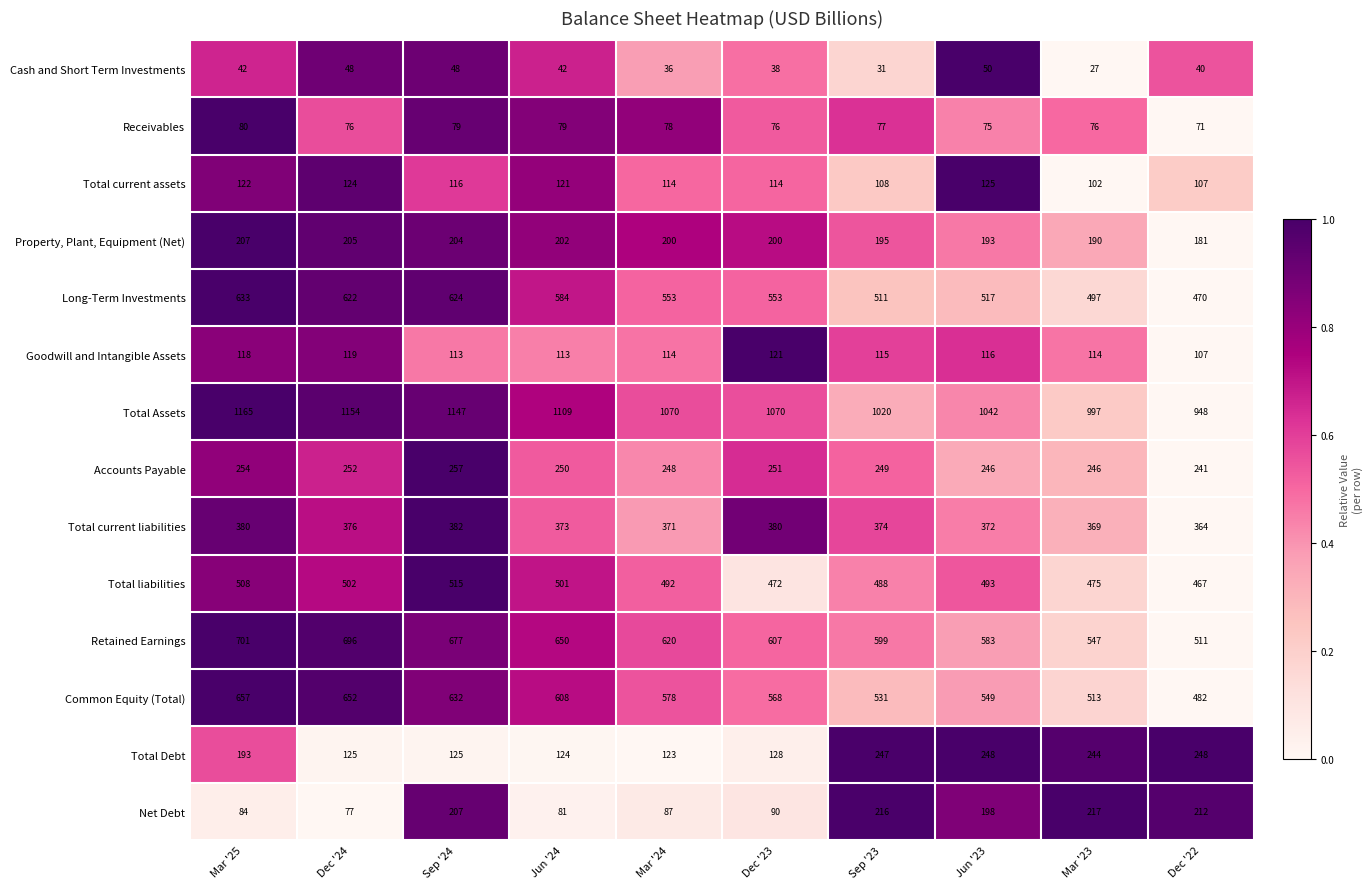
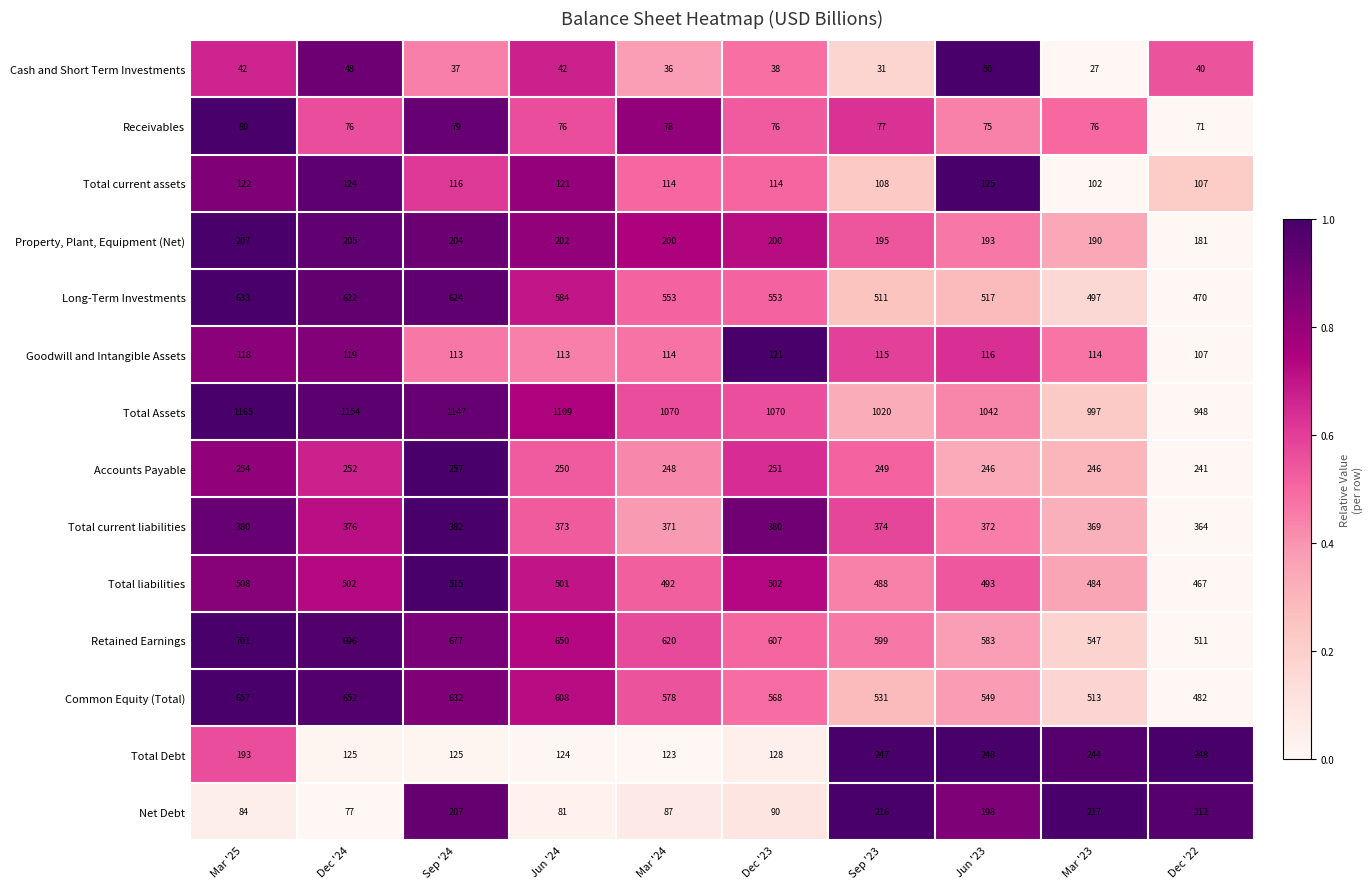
  {
    "Cash and Short Term Investments": {
      "Mar '25": 42,
      "Dec '24": 48,
-     "Sep '24": 48,
+     "Sep '24": 37,
      "Jun '24": 42,
      "Mar '24": 36,
      "Dec '23": 38,
      "Sep '23": 31,
      "Jun '23": 50,
      "Mar '23": 27,
      "Dec '22": 40
    },
    "Receivables": {
      "Mar '25": 80,
      "Dec '24": 76,
      "Sep '24": 79,
-     "Jun '24": 79,
+     "Jun '24": 76,
      "Mar '24": 78,
      "Dec '23": 76,
      "Sep '23": 77,
      "Jun '23": 75,
      "Mar '23": 76,
      "Dec '22": 71
    },
    "Total current assets": {
      "Mar '25": 122,
      "Dec '24": 124,
      "Sep '24": 116,
      "Jun '24": 121,
      "Mar '24": 114,
      "Dec '23": 114,
      "Sep '23": 108,
      "Jun '23": 125,
      "Mar '23": 102,
      "Dec '22": 107
    },
    "Property, Plant, Equipment (Net)": {
      "Mar '25": 207,
      "Dec '24": 205,
      "Sep '24": 204,
      "Jun '24": 202,
      "Mar '24": 200,
      "Dec '23": 200,
      "Sep '23": 195,
      "Jun '23": 193,
      "Mar '23": 190,
      "Dec '22": 181
    },
    "Long-Term Investments": {
      "Mar '25": 633,
      "Dec '24": 622,
      "Sep '24": 624,
      "Jun '24": 584,
      "Mar '24": 553,
      "Dec '23": 553,
      "Sep '23": 511,
      "Jun '23": 517,
      "Mar '23": 497,
      "Dec '22": 470
    },
    "Goodwill and Intangible Assets": {
      "Mar '25": 118,
      "Dec '24": 119,
      "Sep '24": 113,
      "Jun '24": 113,
      "Mar '24": 114,
      "Dec '23": 121,
      "Sep '23": 115,
      "Jun '23": 116,
      "Mar '23": 114,
      "Dec '22": 107
    },
    "Total Assets": {
      "Mar '25": 1165,
      "Dec '24": 1154,
      "Sep '24": 1147,
      "Jun '24": 1109,
      "Mar '24": 1070,
      "Dec '23": 1070,
      "Sep '23": 1020,
      "Jun '23": 1042,
      "Mar '23": 997,
      "Dec '22": 948
    },
    "Accounts Payable": {
      "Mar '25": 254,
      "Dec '24": 252,
      "Sep '24": 257,
      "Jun '24": 250,
      "Mar '24": 248,
      "Dec '23": 251,
      "Sep '23": 249,
      "Jun '23": 246,
      "Mar '23": 246,
      "Dec '22": 241
    },
    "Total current liabilities": {
      "Mar '25": 380,
      "Dec '24": 376,
      "Sep '24": 382,
      "Jun '24": 373,
      "Mar '24": 371,
      "Dec '23": 380,
      "Sep '23": 374,
      "Jun '23": 372,
      "Mar '23": 369,
      "Dec '22": 364
    },
    "Total liabilities": {
      "Mar '25": 508,
      "Dec '24": 502,
      "Sep '24": 515,
      "Jun '24": 501,
      "Mar '24": 492,
-     "Dec '23": 472,
+     "Dec '23": 502,
      "Sep '23": 488,
      "Jun '23": 493,
-     "Mar '23": 475,
+     "Mar '23": 484,
      "Dec '22": 467
    },
    "Retained Earnings": {
      "Mar '25": 701,
      "Dec '24": 696,
      "Sep '24": 677,
      "Jun '24": 650,
      "Mar '24": 620,
      "Dec '23": 607,
      "Sep '23": 599,
      "Jun '23": 583,
      "Mar '23": 547,
      "Dec '22": 511
    },
    "Common Equity (Total)": {
      "Mar '25": 657,
      "Dec '24": 652,
      "Sep '24": 632,
      "Jun '24": 608,
      "Mar '24": 578,
      "Dec '23": 568,
      "Sep '23": 531,
      "Jun '23": 549,
      "Mar '23": 513,
      "Dec '22": 482
    },
    "Total Debt": {
      "Mar '25": 193,
      "Dec '24": 125,
      "Sep '24": 125,
      "Jun '24": 124,
      "Mar '24": 123,
      "Dec '23": 128,
      "Sep '23": 247,
      "Jun '23": 248,
      "Mar '23": 244,
      "Dec '22": 248
    },
    "Net Debt": {
      "Mar '25": 84,
      "Dec '24": 77,
      "Sep '24": 207,
      "Jun '24": 81,
      "Mar '24": 87,
      "Dec '23": 90,
      "Sep '23": 216,
      "Jun '23": 198,
      "Mar '23": 217,
      "Dec '22": 212
    }
  }
